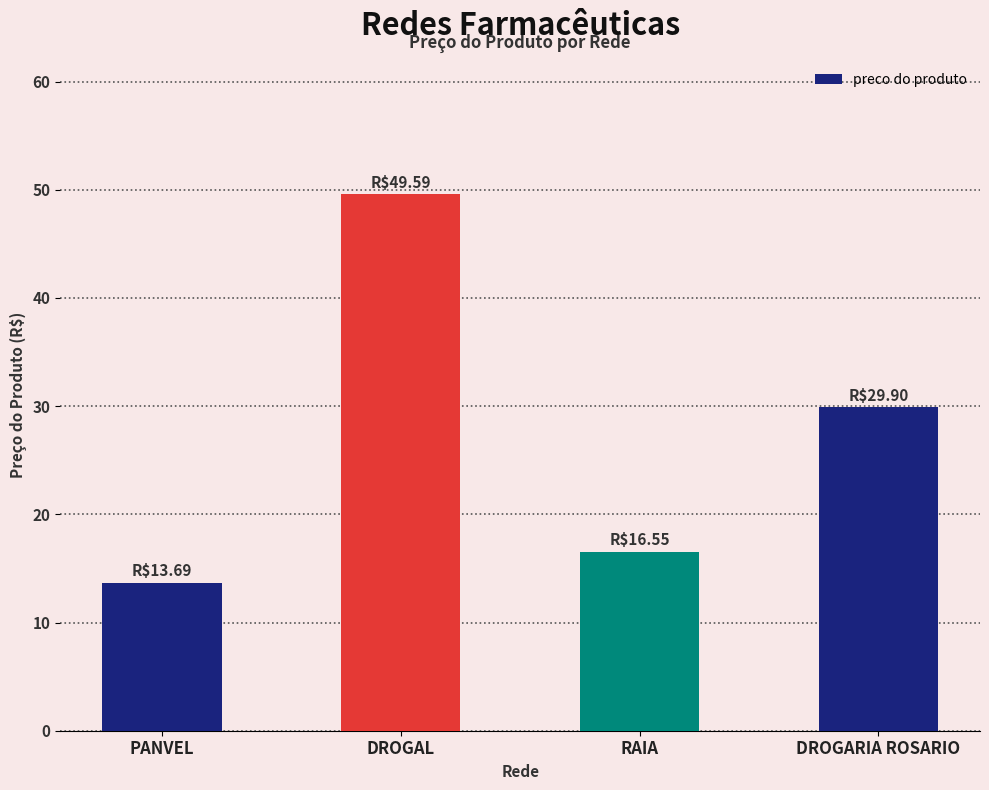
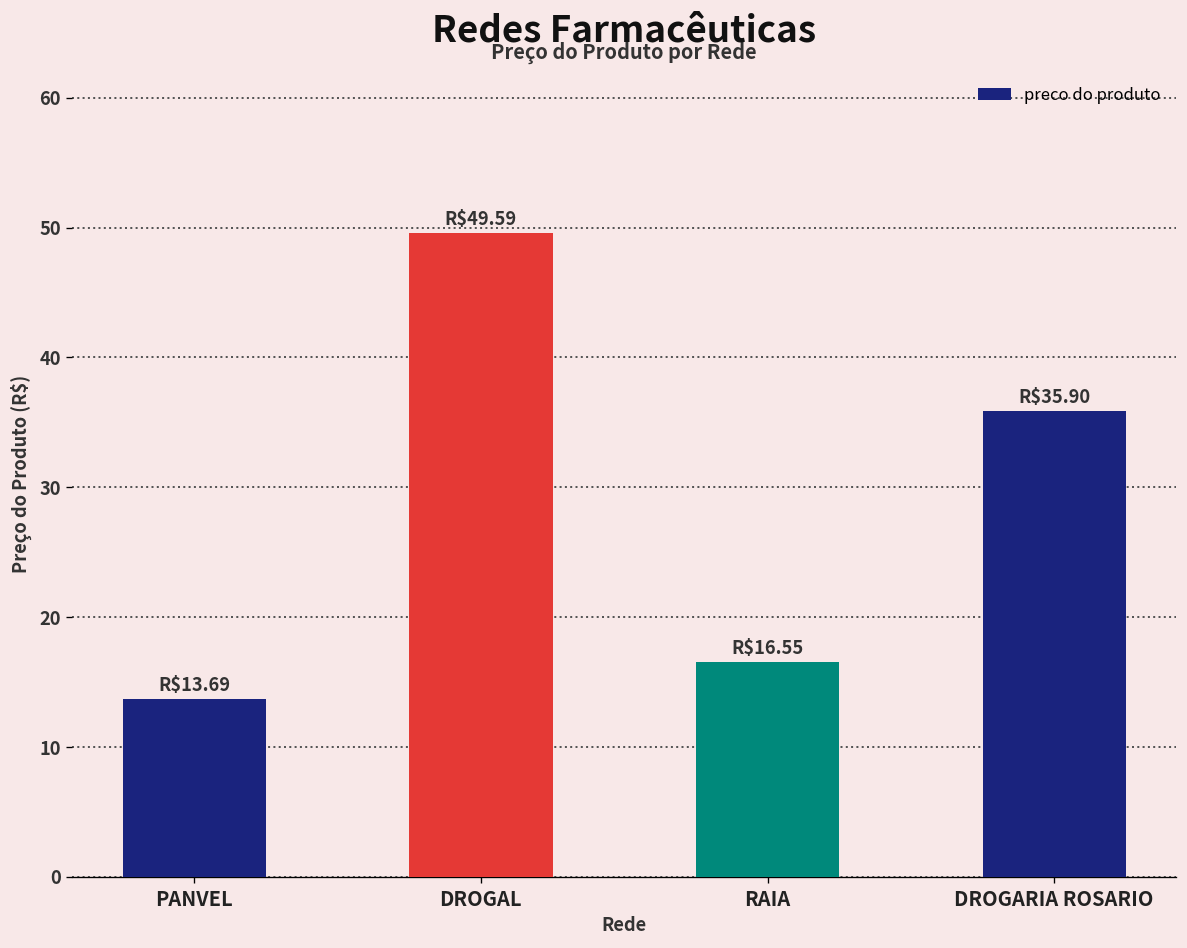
  {
    "PANVEL": "$13.69",
    "DROGAL": "$49.59",
    "RAIA": "$16.55",
-   "DROGARIA ROSARIO": "$29.90"
+   "DROGARIA ROSARIO": "$35.90"
  }
